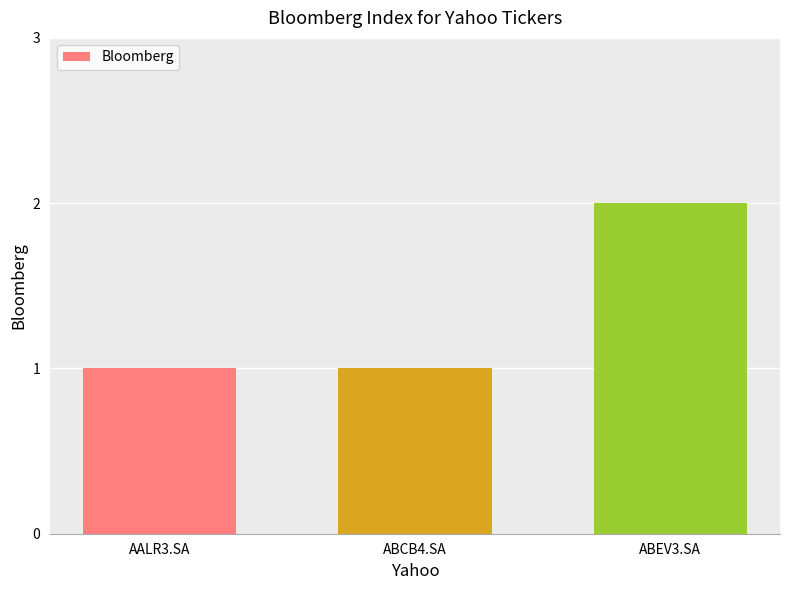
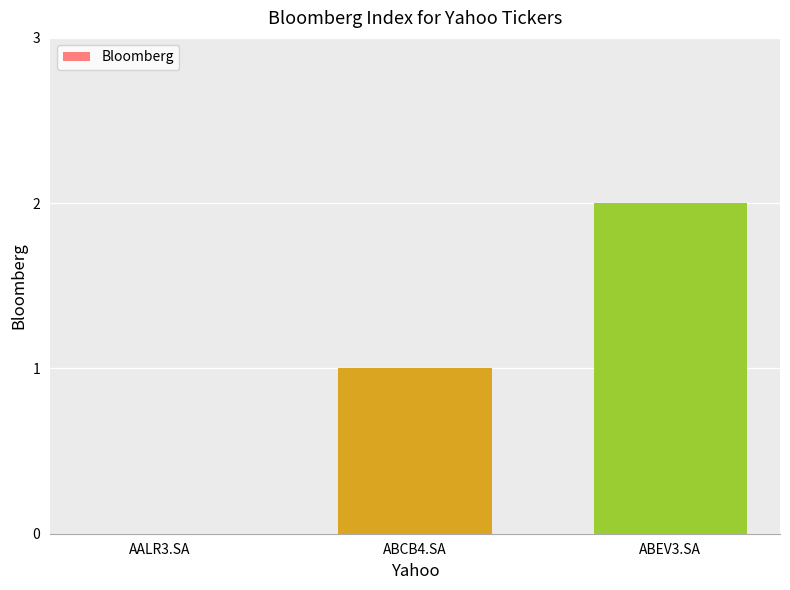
  {
-   "AALR3.SA": 1,
+   "AALR3.SA": 0,
    "ABCB4.SA": 1,
    "ABEV3.SA": 2
  }
